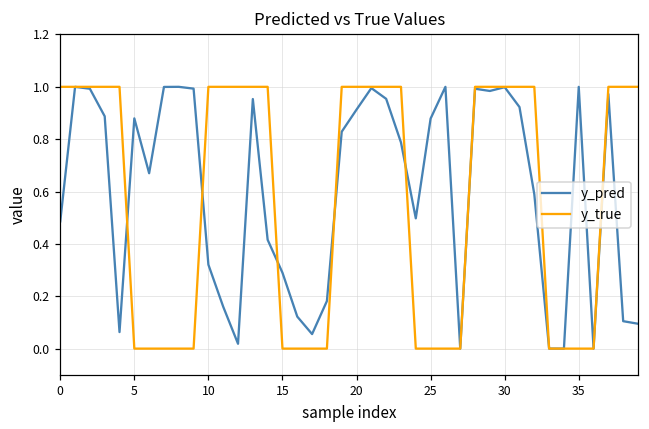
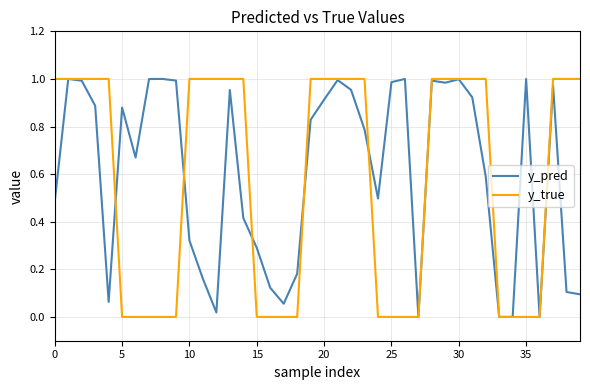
  {
    "y_pred": {
      "0": 0.49,
      "5": 0.88,
      "10": 0.32,
      "15": 0.29,
      "20": 0.91,
-     "25": 0.88,
+     "25": 0.99,
      "35": 1.00
    },
    "y_true": {
      "0": 1.00,
      "5": 0.00,
      "10": 1.00,
      "15": 0.00,
      "20": 1.00,
      "25": 0.00,
      "35": 0.00
    }
  }
